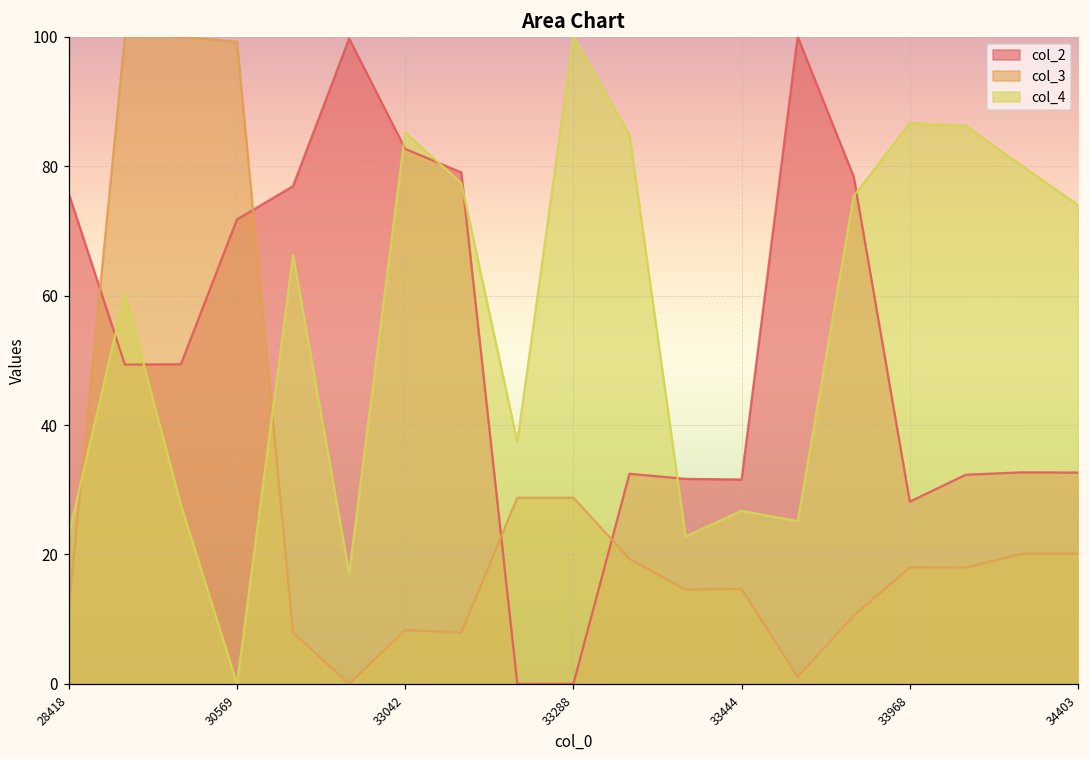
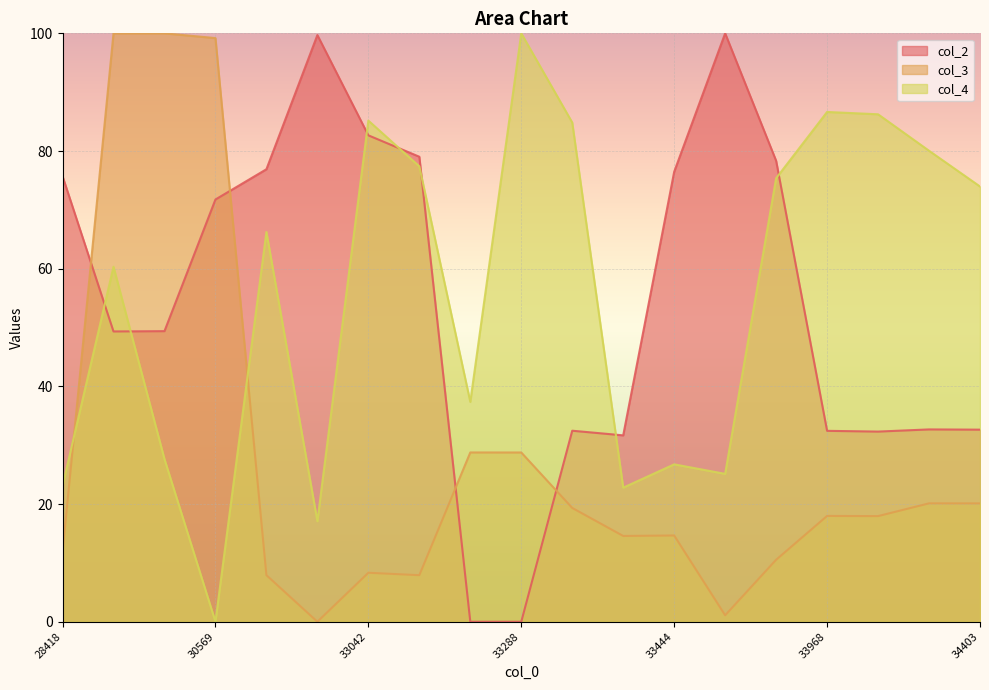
  {
    "col_2": {
      "28418": 76,
      "30569": 72,
      "33042": 83,
      "33288": 0,
-     "33444": 32,
-     "33968": 28,
+     "33444": 76,
+     "33968": 32,
      "34403": 33
    }
  }
